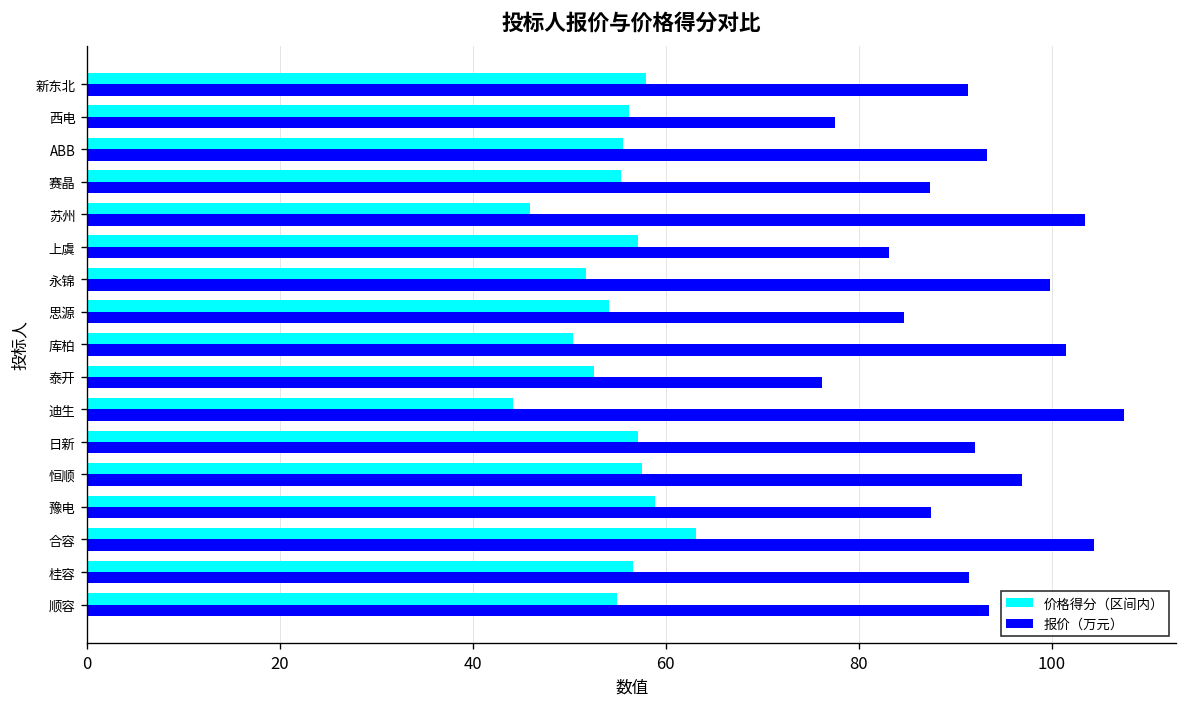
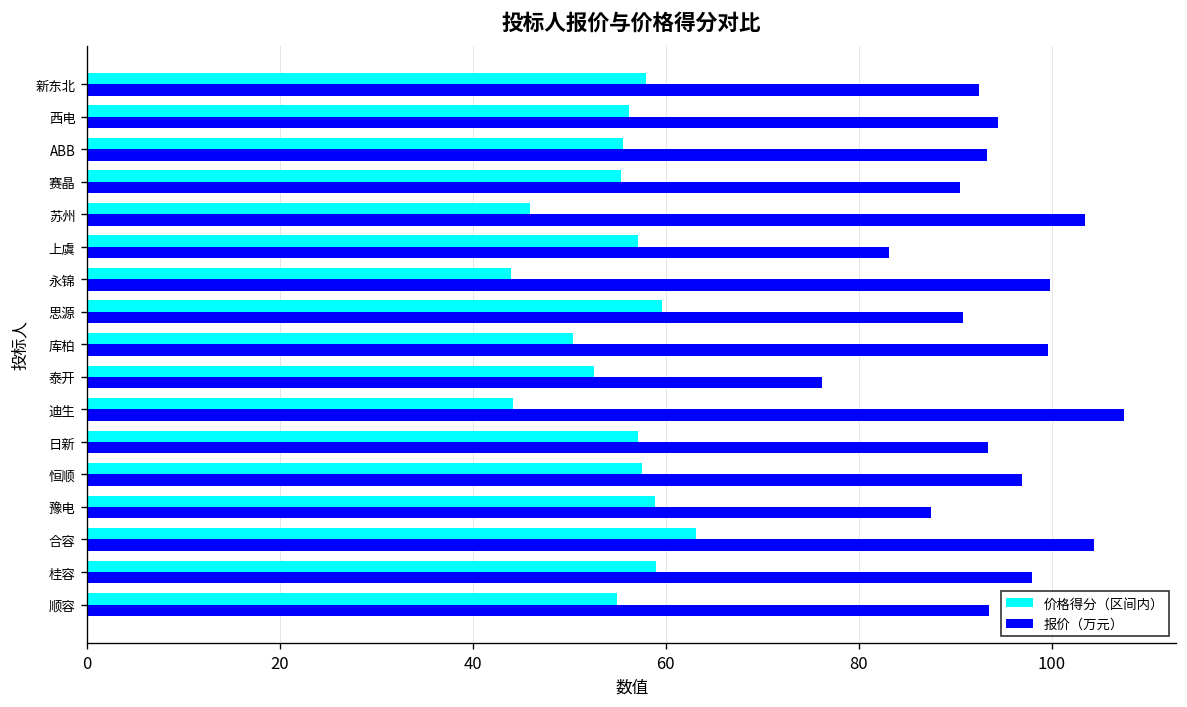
  {
    "价格得分（区间内）": {
      "新东北": 58,
      "西电": 56,
      "ABB": 56,
      "赛晶": 55,
      "苏州": 46,
      "上虞": 57,
-     "永锦": 52,
-     "思源": 54,
+     "永锦": 44,
+     "思源": 60,
      "库柏": 50,
      "泰开": 53,
      "迪生": 44,
      "日新": 57,
      "恒顺": 58,
      "豫电": 59,
      "合容": 63,
-     "桂容": 57,
+     "桂容": 59,
      "顺容": 55
    },
    "报价（万元）": {
-     "新东北": 91,
-     "西电": 78,
+     "新东北": 93,
+     "西电": 94,
      "ABB": 93,
-     "赛晶": 87,
+     "赛晶": 90,
      "苏州": 103,
      "上虞": 83,
      "永锦": 100,
-     "思源": 85,
-     "库柏": 102,
+     "思源": 91,
+     "库柏": 100,
      "泰开": 76,
      "迪生": 108,
-     "日新": 92,
+     "日新": 93,
      "恒顺": 97,
      "豫电": 88,
      "合容": 104,
-     "桂容": 91,
+     "桂容": 98,
      "顺容": 94
    }
  }
